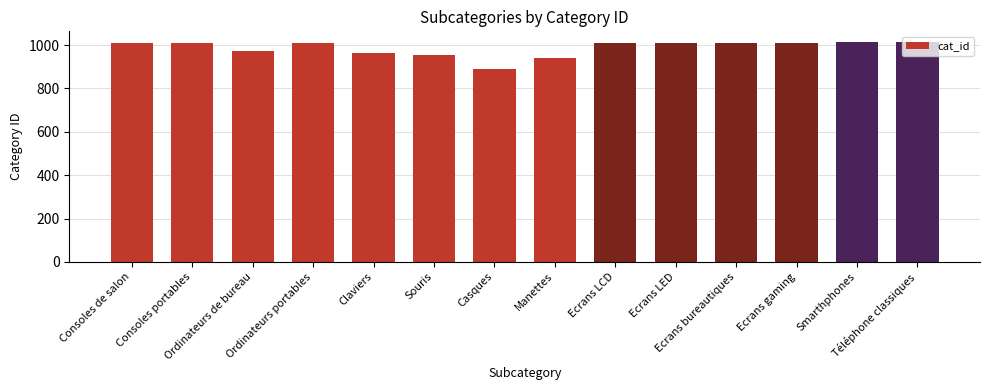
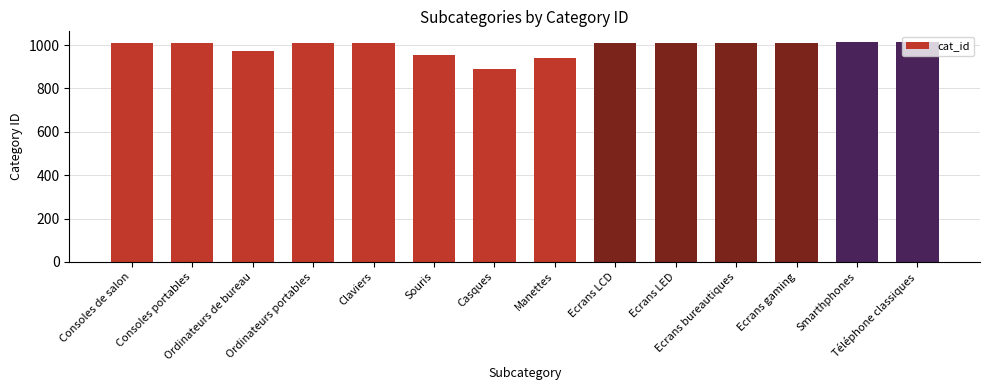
  {
    "Consoles de salon": 1010,
    "Consoles portables": 1010,
    "Ordinateurs de bureau": 970,
    "Ordinateurs portables": 1010,
-   "Claviers": 970,
+   "Claviers": 1010,
    "Souris": 950,
    "Casques": 890,
    "Manettes": 940,
    "Ecrans LCD": 1010,
    "Ecrans LED": 1010,
    "Ecrans bureautiques": 1010,
    "Ecrans gaming": 1010,
    "Smarthphones": 1010
  }
